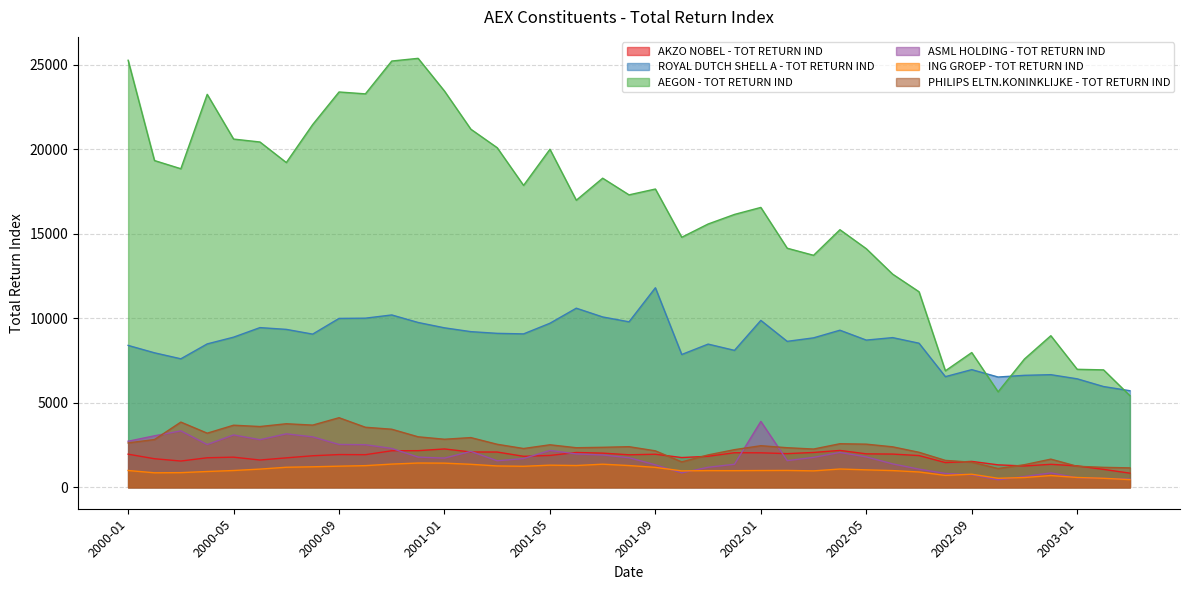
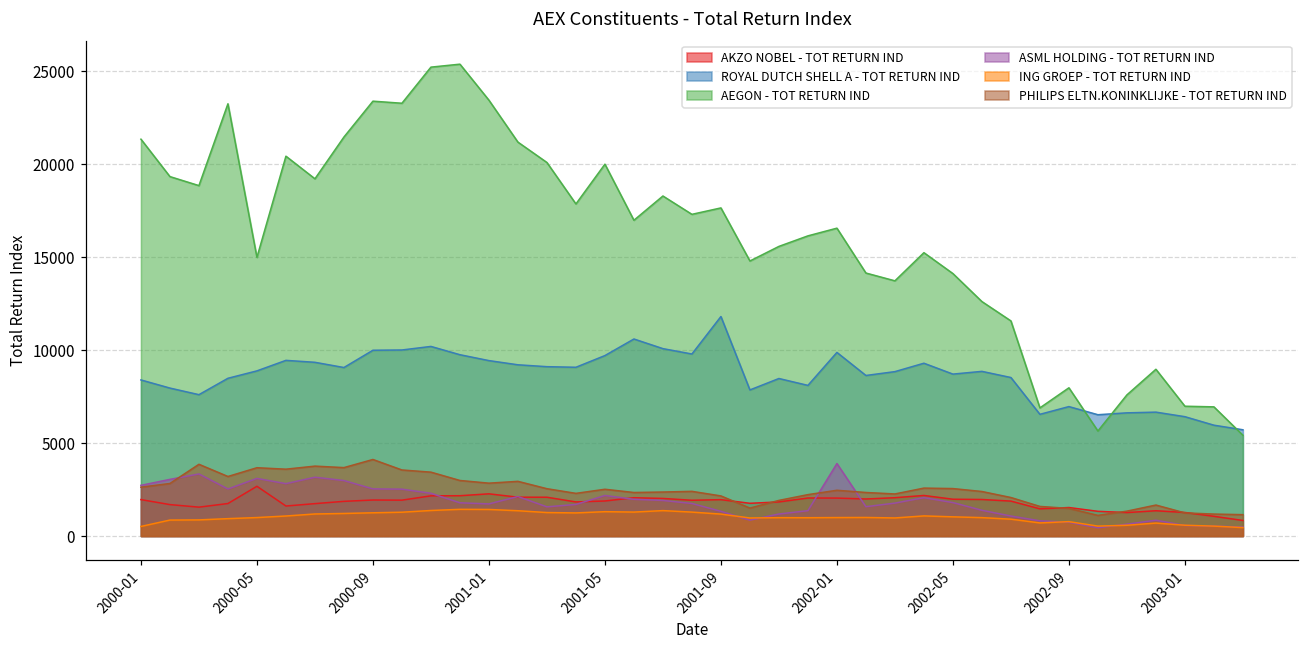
  {
    "AKZO NOBEL - TOT RETURN IND": {
      "2000-01": 2000,
-     "2000-05": 1800,
+     "2000-05": 2700,
      "2000-09": 1900,
      "2001-01": 2300,
      "2001-05": 1900,
      "2001-09": 2000,
      "2002-01": 2000,
      "2002-05": 2000
    },
    "ROYAL DUTCH SHELL A - TOT RETURN IND": {
      "2000-01": 8400,
      "2000-05": 8900,
      "2000-09": 10000,
      "2001-01": 9400,
      "2001-05": 9700,
      "2001-09": 11800,
      "2002-01": 9900,
      "2002-05": 8700,
      "2002-09": 7000,
      "2003-01": 6400
    },
    "AEGON - TOT RETURN IND": {
-     "2000-01": 25300,
-     "2000-05": 20600,
+     "2000-01": 21300,
+     "2000-05": 15000,
      "2000-09": 23400,
      "2001-01": 23400,
      "2001-05": 20000,
      "2001-09": 17600,
      "2002-01": 16600,
      "2002-05": 14100,
      "2002-09": 8000,
      "2003-01": 7000
    },
    "ASML HOLDING - TOT RETURN IND": {
      "2000-05": 3100,
      "2000-09": 2500,
      "2001-01": 1700,
      "2001-05": 2200,
      "2001-09": 1300,
      "2002-01": 3900,
      "2002-05": 1800
    },
    "ING GROEP - TOT RETURN IND": {
-     "2000-01": 1000,
+     "2000-01": 500,
      "2000-05": 1000,
      "2000-09": 1200,
      "2001-01": 1400,
      "2001-05": 1300,
      "2001-09": 1200,
      "2002-01": 1000,
      "2002-05": 1000
    },
    "PHILIPS ELTN.KONINKLIJKE - TOT RETURN IND": {
      "2000-05": 3700,
      "2000-09": 4100,
      "2001-01": 2800,
      "2001-05": 2500,
      "2001-09": 2200,
      "2002-01": 2500,
      "2002-05": 2600
    }
  }
